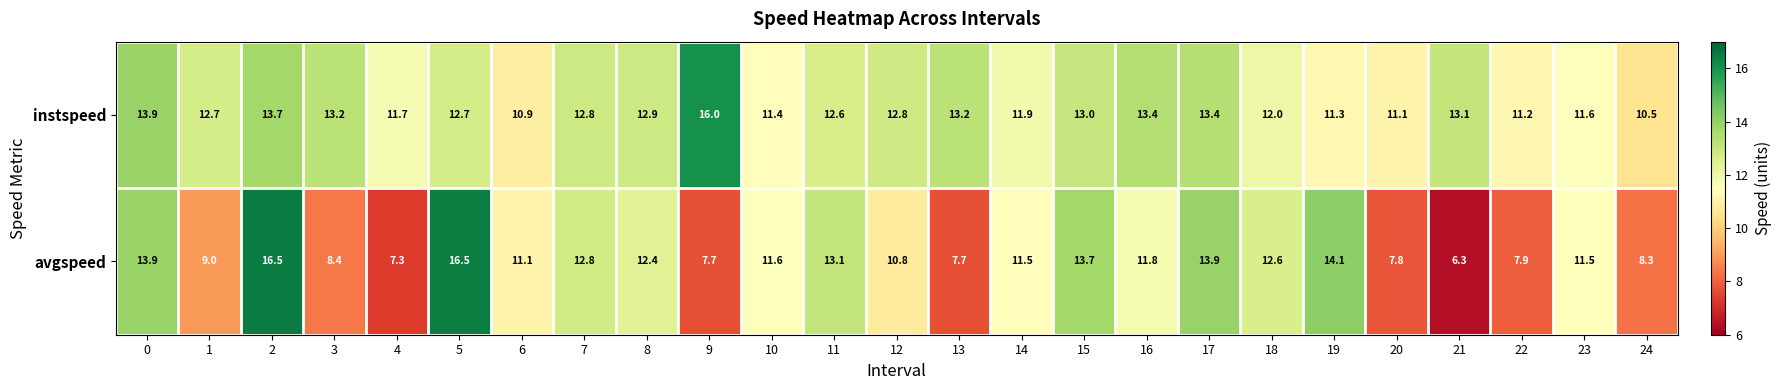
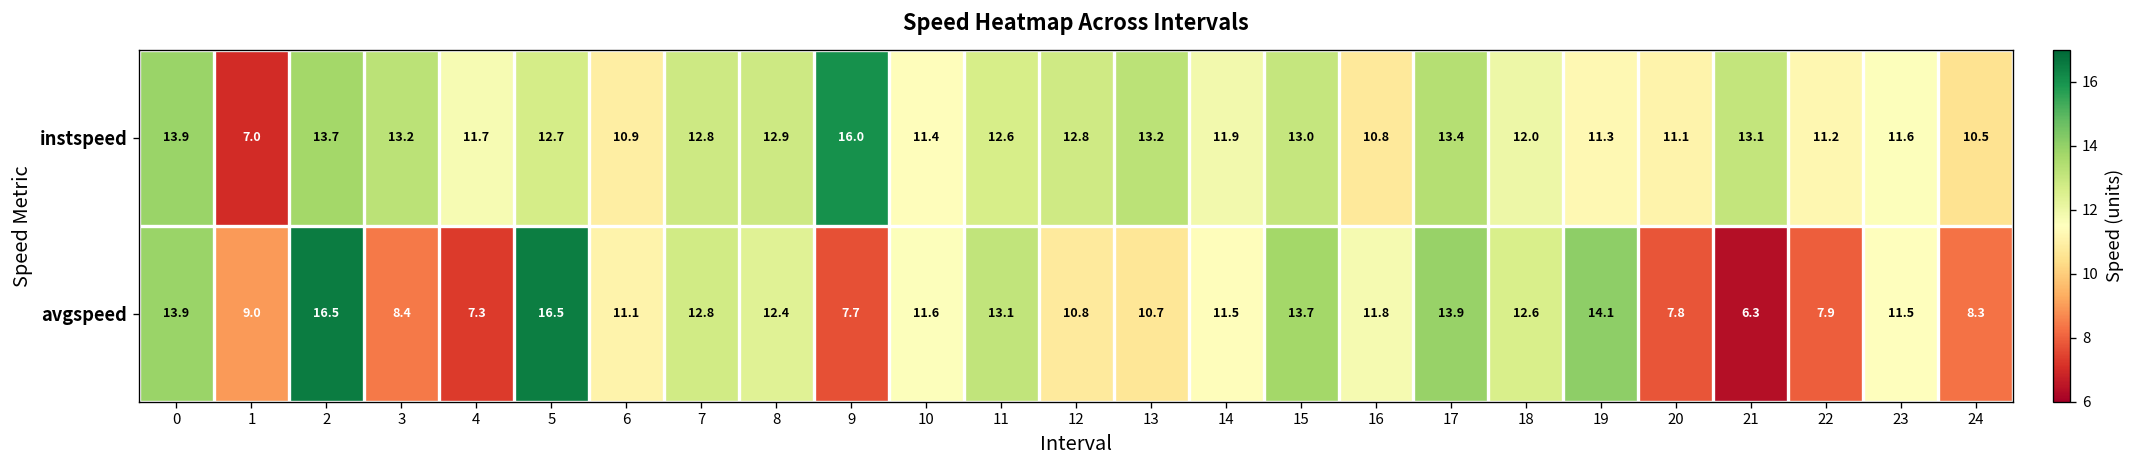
  {
    "instspeed": {
      "0": 13.9,
-     "1": 12.7,
+     "1": 7.0,
      "2": 13.7,
      "3": 13.2,
      "4": 11.7,
      "5": 12.7,
      "6": 10.9,
      "7": 12.8,
      "8": 12.9,
      "9": 16.0,
      "10": 11.4,
      "11": 12.6,
      "12": 12.8,
      "13": 13.2,
      "14": 11.9,
      "15": 13.0,
-     "16": 13.4,
+     "16": 10.8,
      "17": 13.4,
      "18": 12.0,
      "19": 11.3,
      "20": 11.1,
      "21": 13.1,
      "22": 11.2,
      "23": 11.6,
      "24": 10.5
    },
    "avgspeed": {
      "0": 13.9,
      "1": 9.0,
      "2": 16.5,
      "3": 8.4,
      "4": 7.3,
      "5": 16.5,
      "6": 11.1,
      "7": 12.8,
      "8": 12.4,
      "9": 7.7,
      "10": 11.6,
      "11": 13.1,
      "12": 10.8,
-     "13": 7.7,
+     "13": 10.7,
      "14": 11.5,
      "15": 13.7,
      "16": 11.8,
      "17": 13.9,
      "18": 12.6,
      "19": 14.1,
      "20": 7.8,
      "21": 6.3,
      "22": 7.9,
      "23": 11.5,
      "24": 8.3
    }
  }
